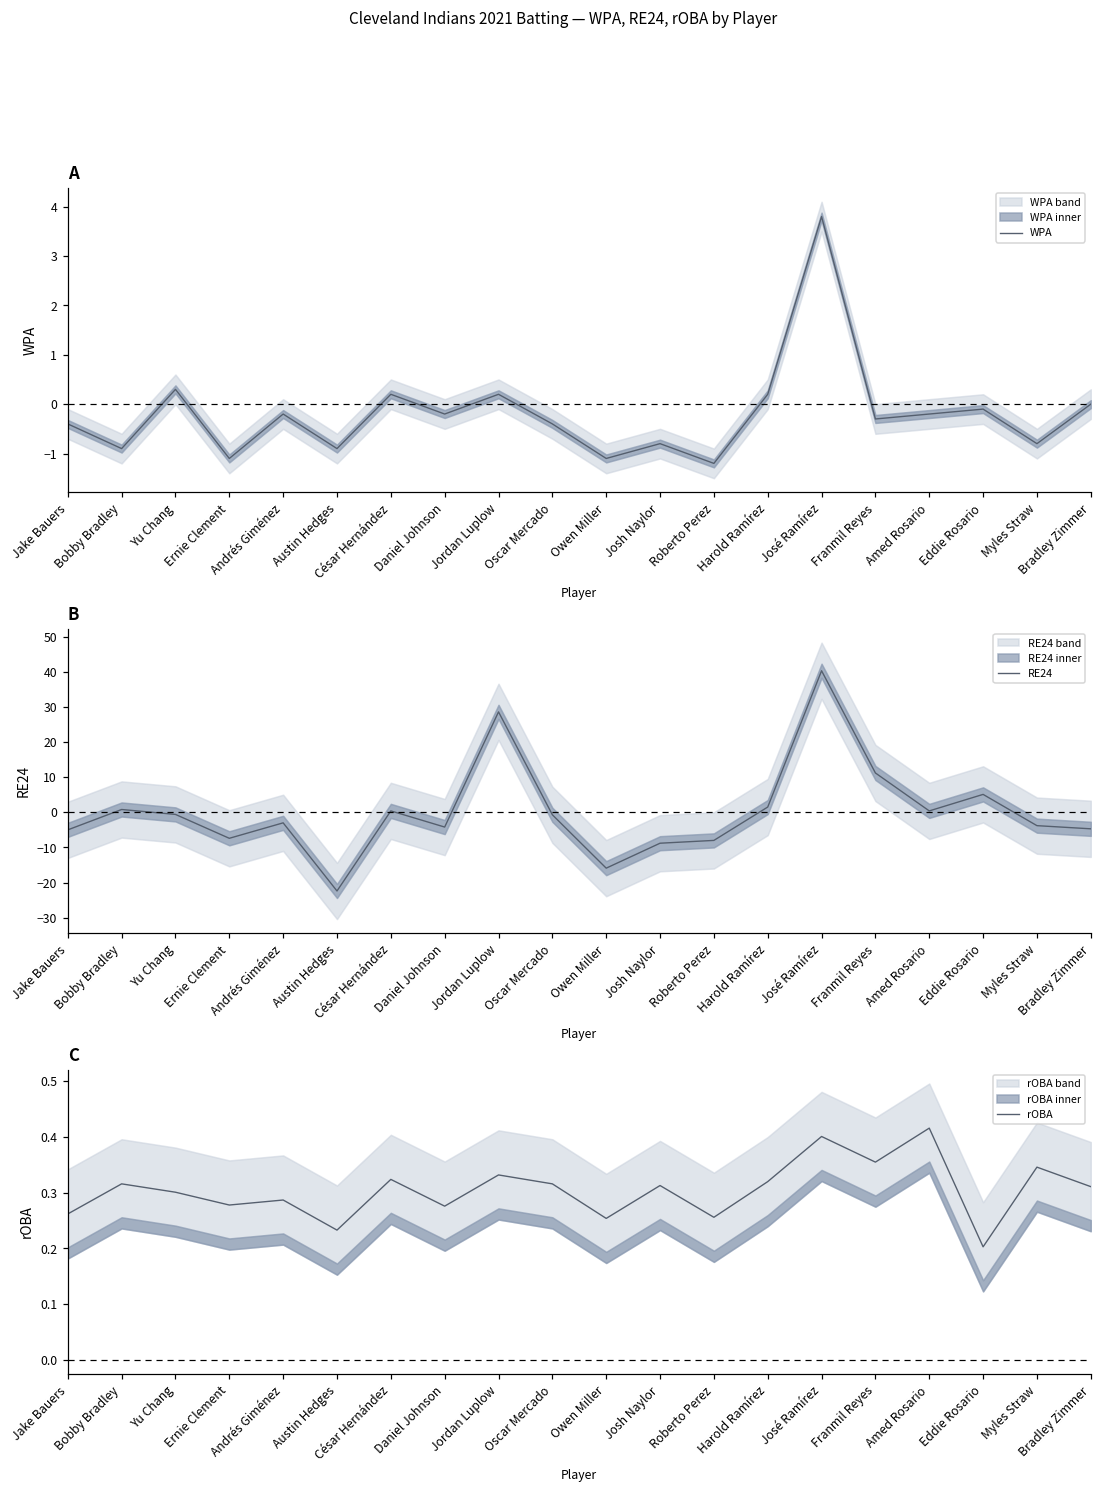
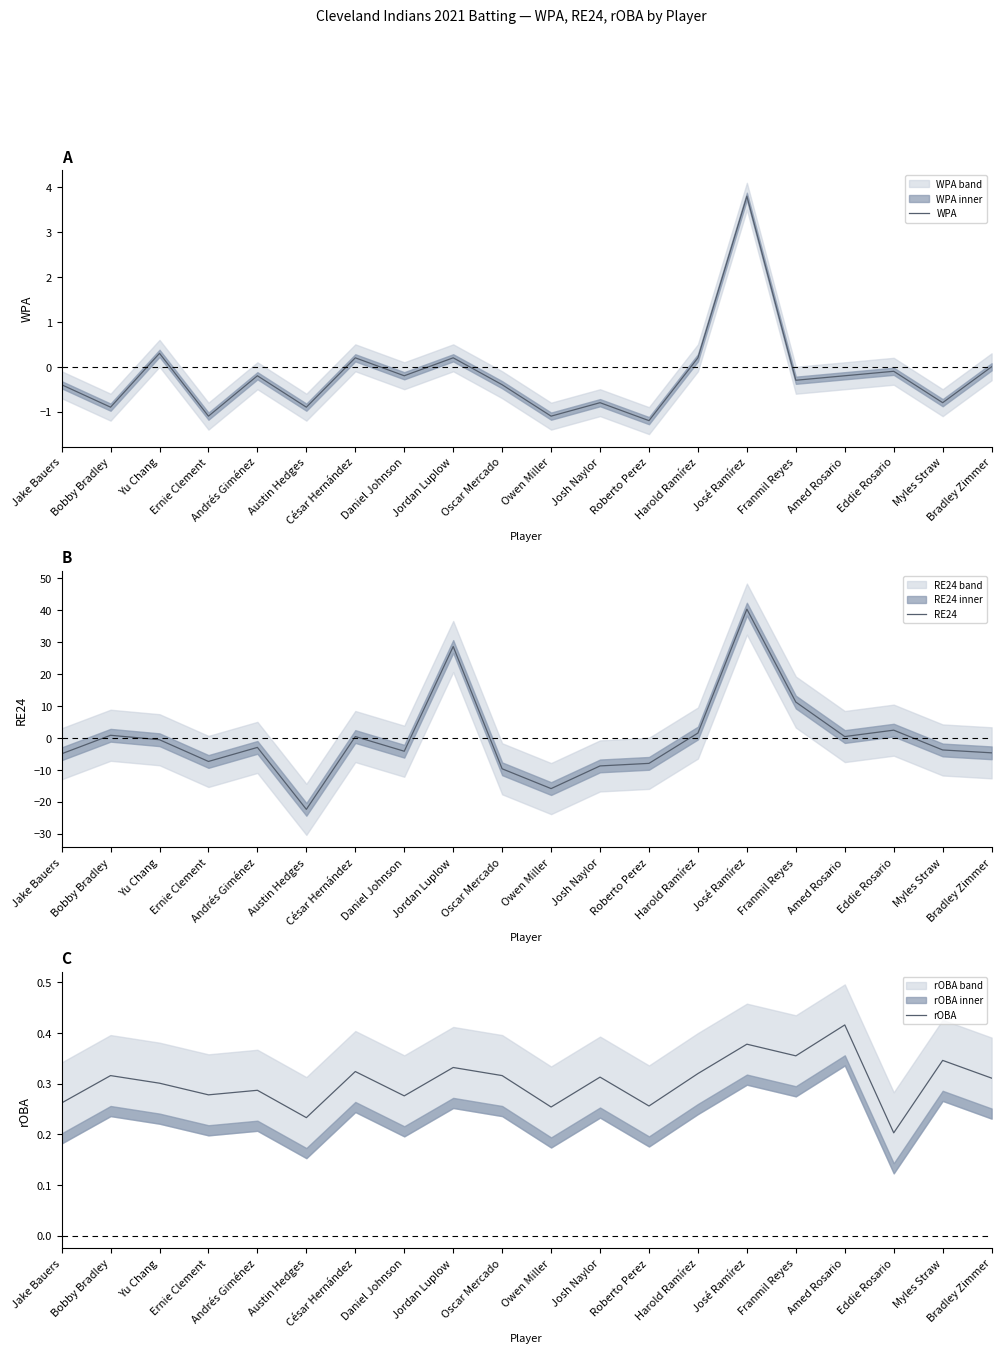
  {
    "A": {
      "WPA": {
        "Jake Bauers": -0.4,
        "Bobby Bradley": -0.9,
        "Yu Chang": 0.3,
        "Ernie Clement": -1.1,
        "Andrés Giménez": -0.2,
        "Austin Hedges": -0.9,
        "César Hernández": 0.2,
        "Daniel Johnson": -0.2,
        "Jordan Luplow": 0.2,
        "Oscar Mercado": -0.4,
        "Owen Miller": -1.1,
        "Josh Naylor": -0.8,
        "Roberto Perez": -1.2,
        "Harold Ramírez": 0.2,
        "José Ramírez": 3.8,
        "Franmil Reyes": -0.3,
        "Amed Rosario": -0.2,
        "Eddie Rosario": -0.1,
        "Myles Straw": -0.8,
        "Bradley Zimmer": 0.0
      },
      "WPA band": {
        "Yu Chang": 0.6
      }
    },
    "B": {
      "RE24": {
        "Jake Bauers": -5,
        "Bobby Bradley": 1,
        "Yu Chang": -1,
        "Ernie Clement": -7,
        "Andrés Giménez": -3,
        "Austin Hedges": -22,
        "César Hernández": 0,
        "Daniel Johnson": -4,
        "Jordan Luplow": 29,
-       "Oscar Mercado": -1,
+       "Oscar Mercado": -10,
        "Owen Miller": -16,
        "Josh Naylor": -9,
        "Roberto Perez": -8,
        "Harold Ramírez": 2,
        "José Ramírez": 40,
        "Franmil Reyes": 11,
        "Amed Rosario": 0,
-       "Eddie Rosario": 5,
+       "Eddie Rosario": 2,
        "Myles Straw": -4,
        "Bradley Zimmer": -5
      }
    },
    "C": {
      "rOBA": {
        "Jake Bauers": 0.26,
        "Bobby Bradley": 0.32,
        "Yu Chang": 0.30,
        "Ernie Clement": 0.28,
        "Andrés Giménez": 0.29,
        "Austin Hedges": 0.23,
        "César Hernández": 0.32,
        "Daniel Johnson": 0.28,
        "Jordan Luplow": 0.33,
        "Oscar Mercado": 0.32,
        "Owen Miller": 0.25,
        "Josh Naylor": 0.31,
        "Roberto Perez": 0.26,
        "Harold Ramírez": 0.32,
-       "José Ramírez": 0.40,
+       "José Ramírez": 0.38,
        "Franmil Reyes": 0.36,
        "Amed Rosario": 0.42,
        "Eddie Rosario": 0.20,
        "Myles Straw": 0.35,
        "Bradley Zimmer": 0.31
      }
    }
  }
